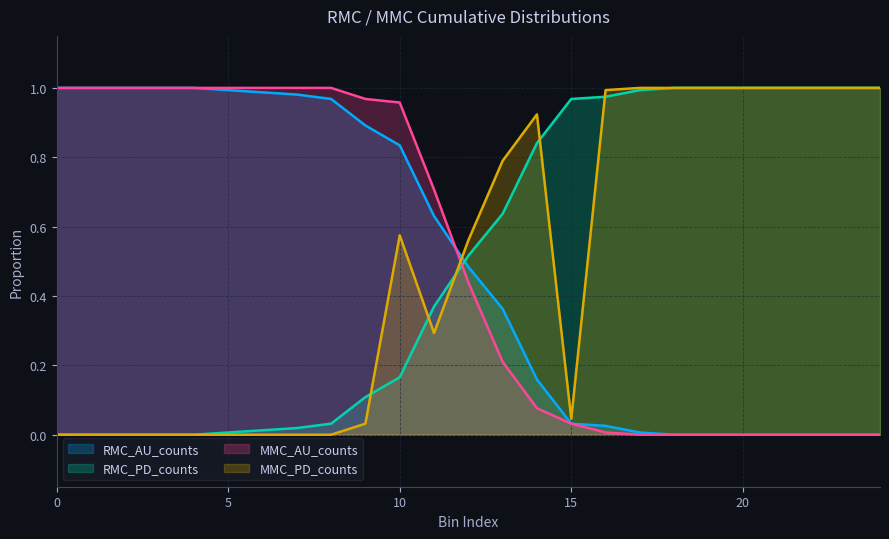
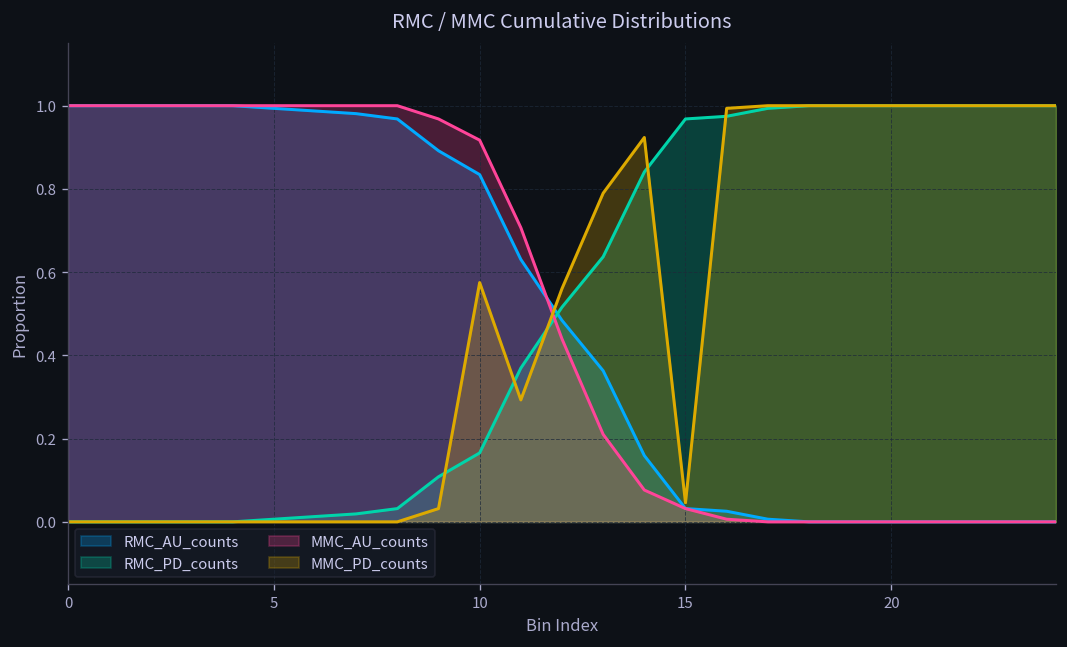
  {
    "MMC_AU_counts": {
-     "10": 0.96
+     "10": 0.92
    },
    "MMC_PD_counts": {
      "10": 0.57,
      "15": 0.05
    }
  }
